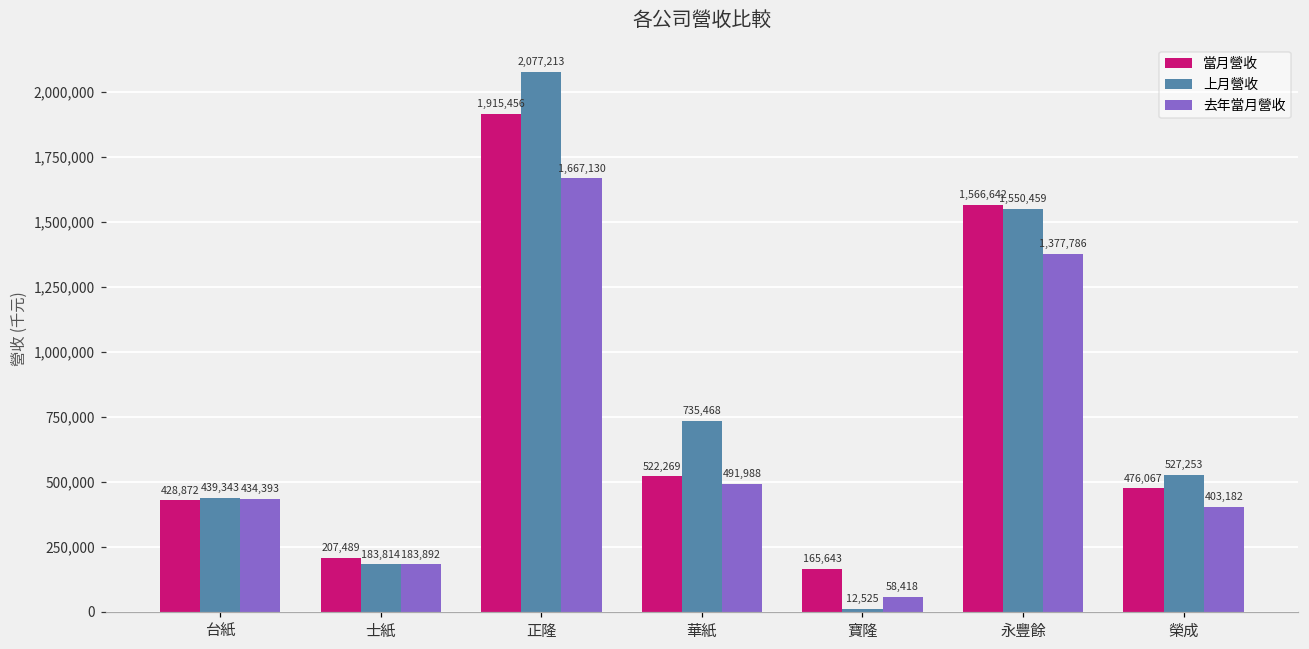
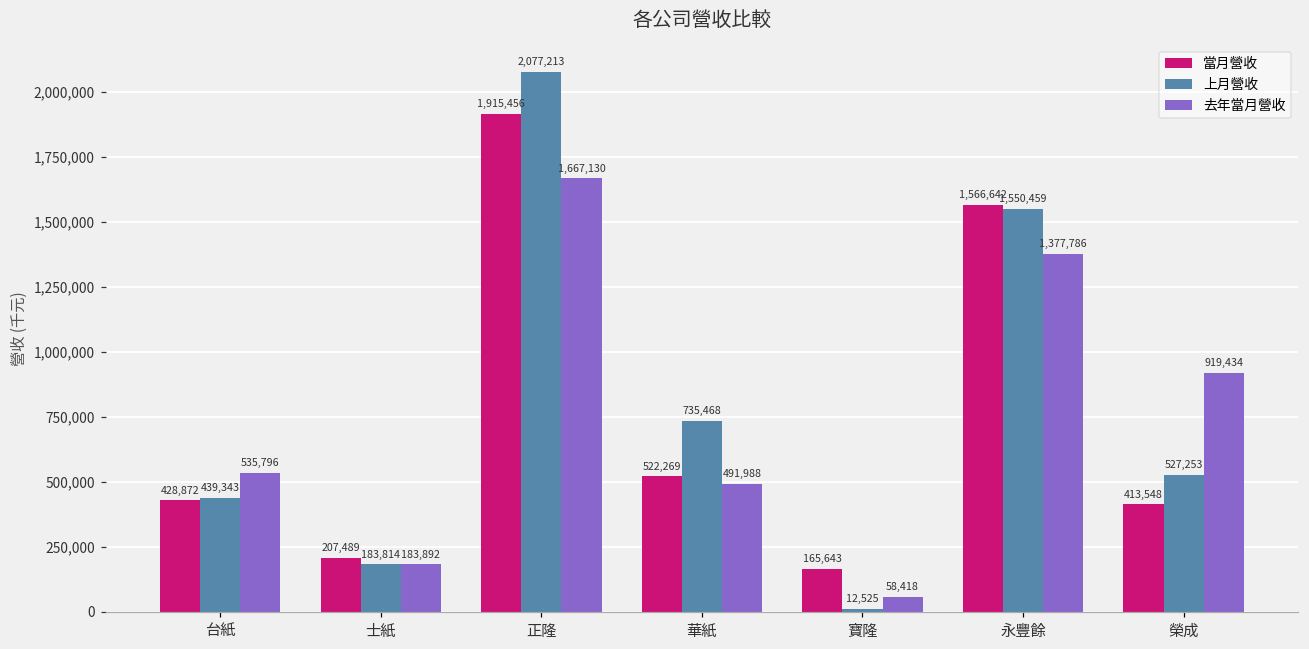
  {
    "當月營收": {
      "台紙": "428,872",
      "士紙": "207,489",
      "正隆": "1,915,456",
      "華紙": "522,269",
      "寶隆": "165,643",
      "永豐餘": "1,566,642",
-     "榮成": "476,067"
+     "榮成": "413,548"
    },
    "上月營收": {
      "台紙": "439,343",
      "士紙": "183,814",
      "正隆": "2,077,213",
      "華紙": "735,468",
      "寶隆": "12,525",
      "永豐餘": "1,550,459",
      "榮成": "527,253"
    },
    "去年當月營收": {
-     "台紙": "434,393",
+     "台紙": "535,796",
      "士紙": "183,892",
      "正隆": "1,667,130",
      "華紙": "491,988",
      "寶隆": "58,418",
      "永豐餘": "1,377,786",
-     "榮成": "403,182"
+     "榮成": "919,434"
    }
  }
